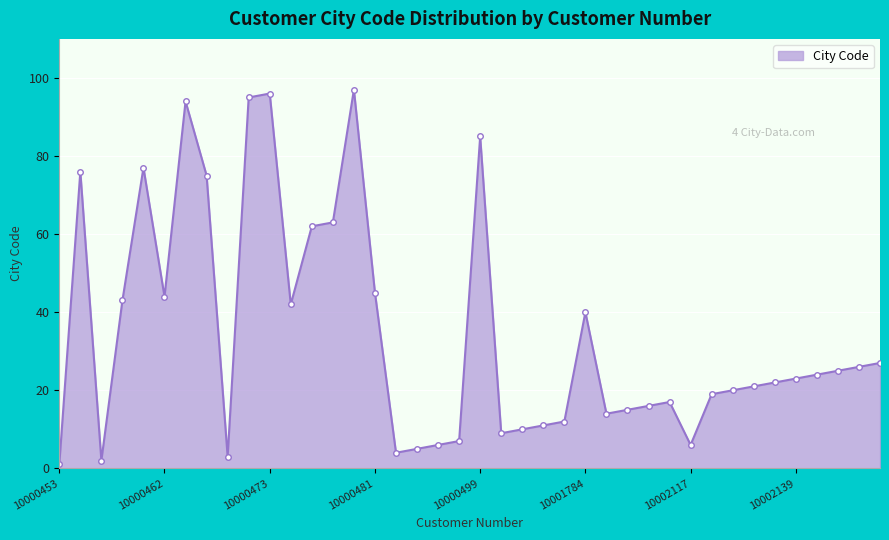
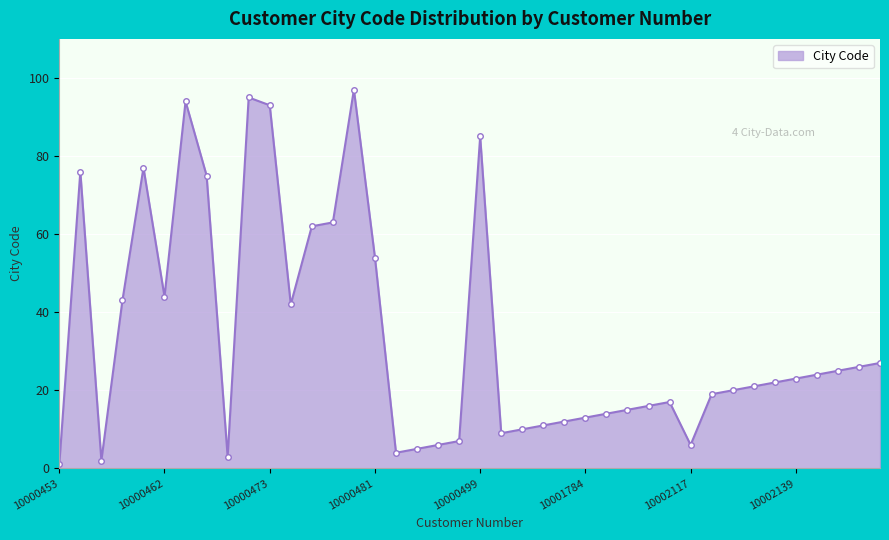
  {
    "10000453": 1,
    "10000462": 44,
-   "10000473": 96,
-   "10000481": 45,
+   "10000473": 93,
+   "10000481": 54,
    "10000499": 85,
-   "10001784": 40,
+   "10001784": 13,
    "10002117": 6,
    "10002139": 23
  }
